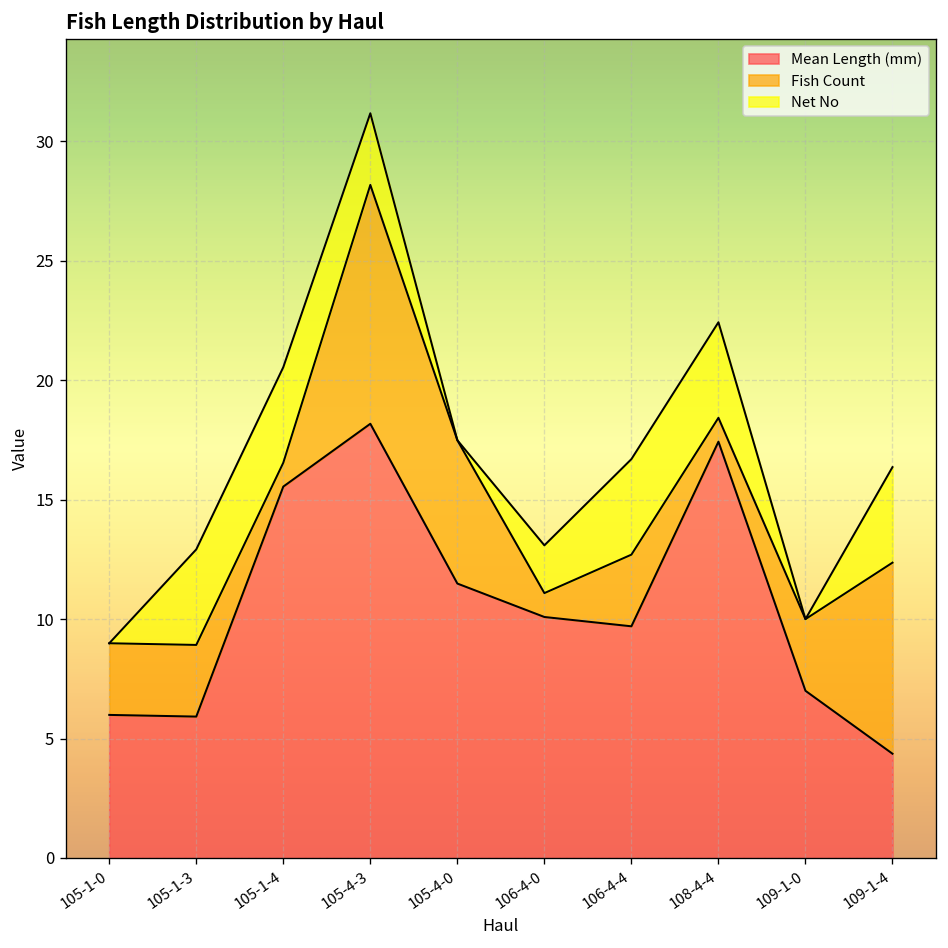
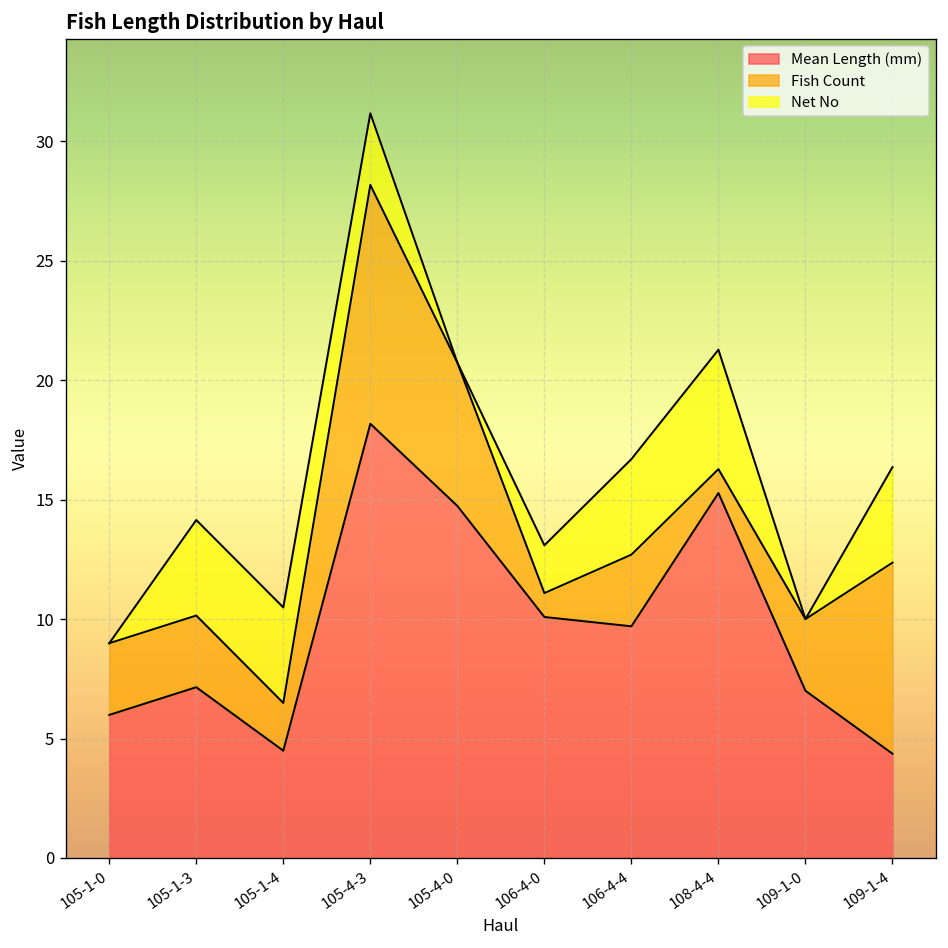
  {
    "Mean Length (mm)": {
      "105-1-0": 6.0,
-     "105-1-3": 5.9,
-     "105-1-4": 15.6,
+     "105-1-3": 7.2,
+     "105-1-4": 4.5,
      "105-4-3": 18.2,
-     "105-4-0": 11.5,
+     "105-4-0": 14.7,
      "106-4-0": 10.1,
      "106-4-4": 9.7,
-     "108-4-4": 17.4,
+     "108-4-4": 15.3,
      "109-1-0": 7.0,
      "109-1-4": 4.4
    },
    "Fish Count": {
      "105-1-3": 3,
-     "105-1-4": 1,
+     "105-1-4": 2,
      "105-4-3": 10,
      "106-4-0": 1,
      "106-4-4": 3,
      "108-4-4": 1,
      "109-1-4": 8
    },
    "Net No": {
      "105-1-3": 4,
      "105-1-4": 4,
      "105-4-3": 3,
      "106-4-0": 2,
      "106-4-4": 4,
-     "108-4-4": 4,
+     "108-4-4": 5,
      "109-1-4": 4
    }
  }
